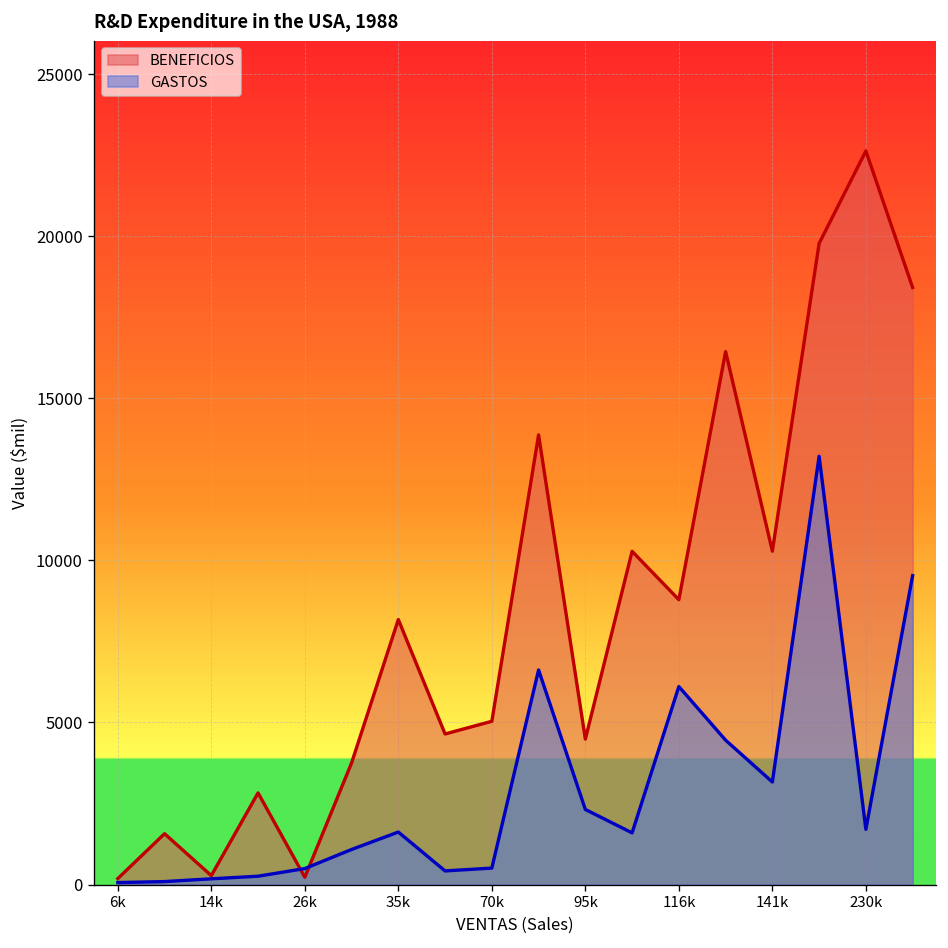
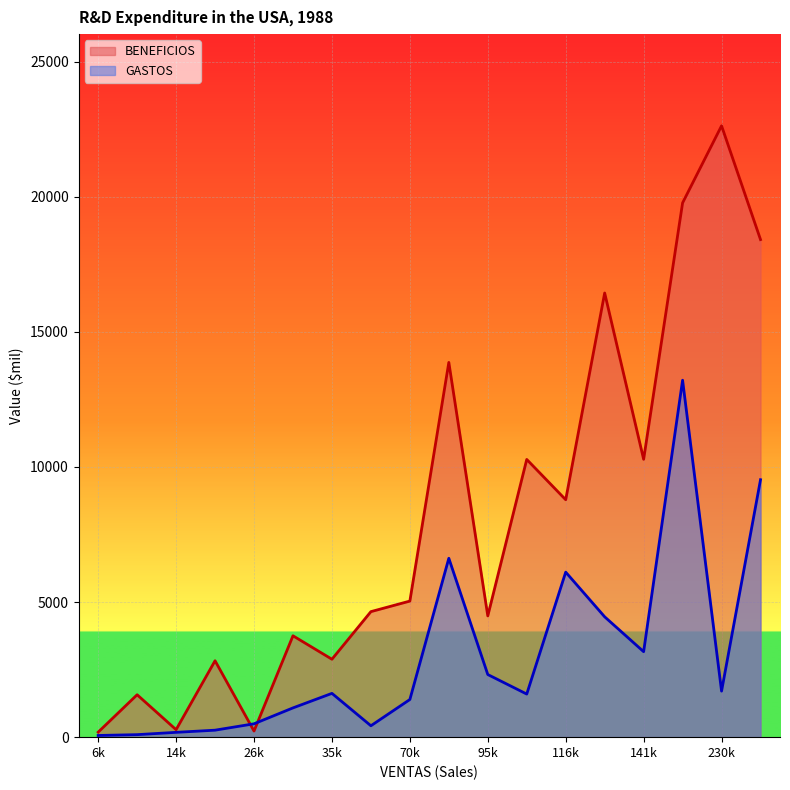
  {
    "BENEFICIOS": {
      "6k": 200,
      "14k": 300,
      "26k": 200,
-     "35k": 8200,
+     "35k": 2900,
      "70k": 5000,
      "95k": 4500,
      "116k": 8800,
      "141k": 10300,
      "230k": 22600
    },
    "GASTOS": {
      "6k": 100,
      "14k": 200,
      "26k": 500,
      "35k": 1600,
-     "70k": 500,
+     "70k": 1400,
      "95k": 2300,
      "116k": 6100,
      "141k": 3200,
      "230k": 1700
    }
  }
